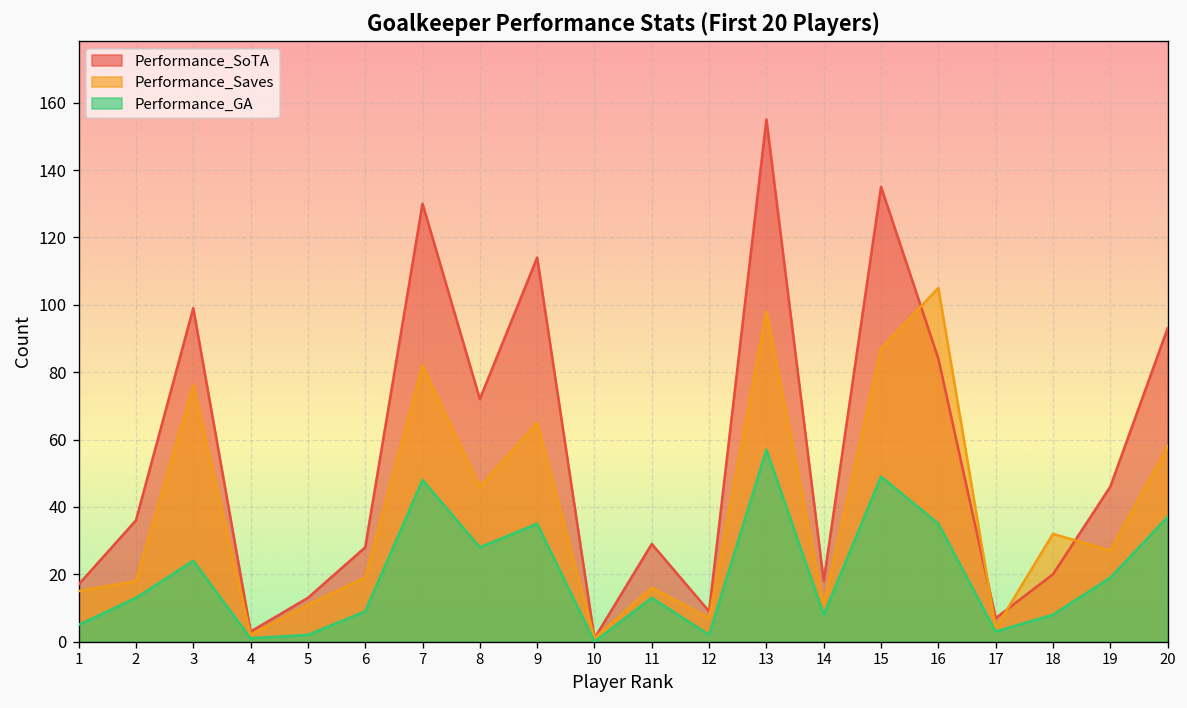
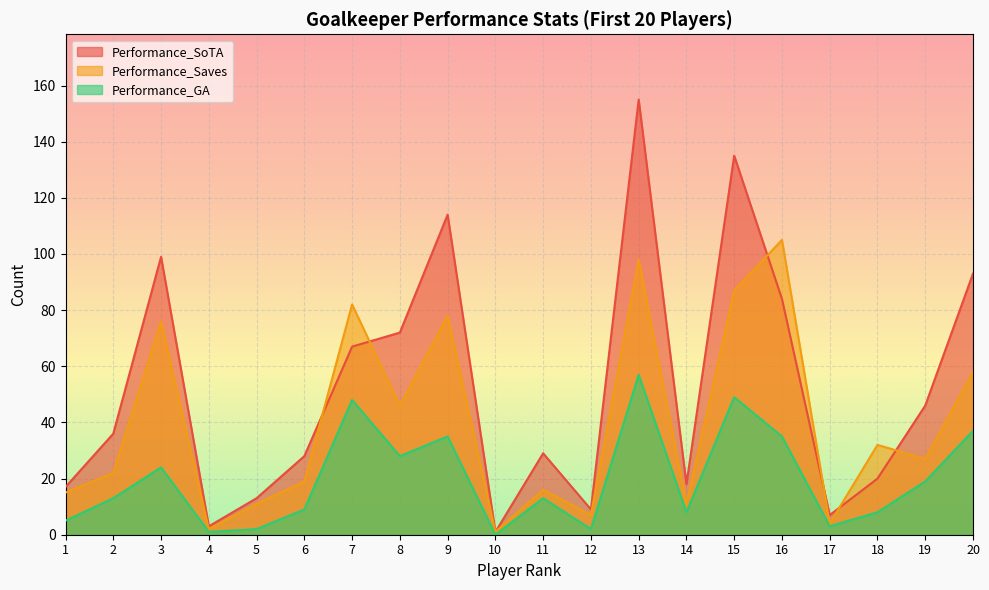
  {
    "Performance_SoTA": {
      "1": 17,
      "2": 36,
      "3": 99,
      "4": 3,
      "5": 13,
      "6": 28,
-     "7": 130,
+     "7": 67,
      "8": 72,
      "9": 114,
      "11": 29,
      "12": 9,
      "13": 155,
      "14": 18,
      "15": 135,
      "16": 84,
      "17": 7,
      "18": 20,
      "19": 46,
      "20": 93
    },
    "Performance_Saves": {
      "1": 15,
-     "2": 18,
+     "2": 22,
      "3": 76,
      "4": 2,
      "5": 11,
      "6": 19,
      "7": 82,
      "8": 46,
-     "9": 65,
+     "9": 78,
      "11": 16,
      "12": 7,
      "13": 98,
      "14": 11,
      "15": 87,
      "16": 105,
      "17": 4,
      "18": 32,
      "19": 27,
      "20": 58
    },
    "Performance_GA": {
      "1": 5,
      "2": 13,
      "3": 24,
      "4": 1,
      "5": 2,
      "6": 9,
      "7": 48,
      "8": 28,
      "9": 35,
      "10": 0,
      "11": 13,
      "12": 2,
      "13": 57,
      "14": 8,
      "15": 49,
      "16": 35,
      "17": 3,
      "18": 8,
      "19": 19,
      "20": 37
    }
  }
